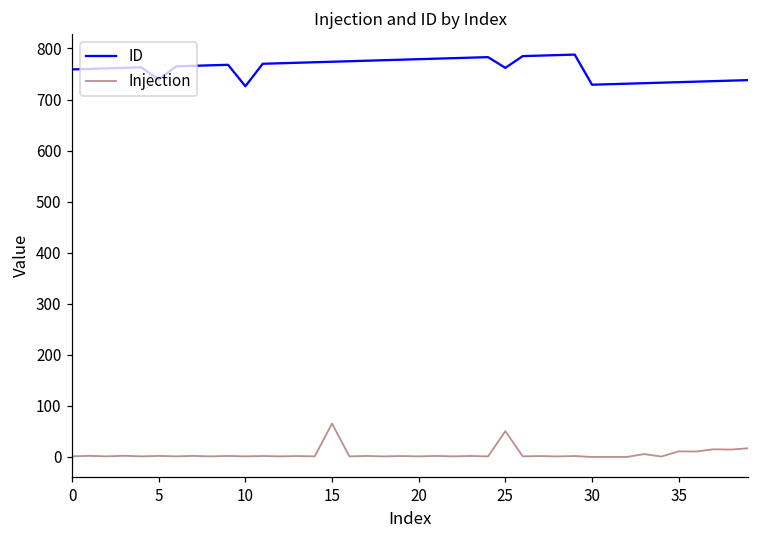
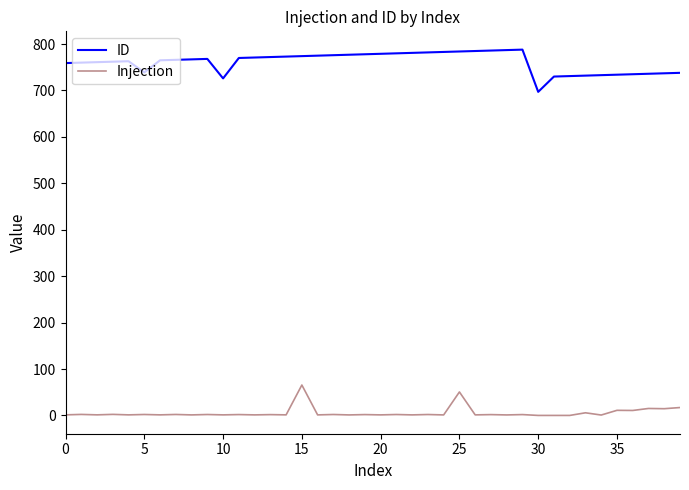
  {
    "ID": {
      "0": 760,
      "10": 730,
      "15": 770,
      "20": 780,
-     "25": 760,
-     "30": 730,
+     "25": 780,
+     "30": 700,
      "35": 730
    },
    "Injection": {
      "0": 0,
      "5": 0,
      "10": 0,
      "15": 70,
      "20": 0,
      "25": 50,
      "30": 0,
      "35": 10
    }
  }
